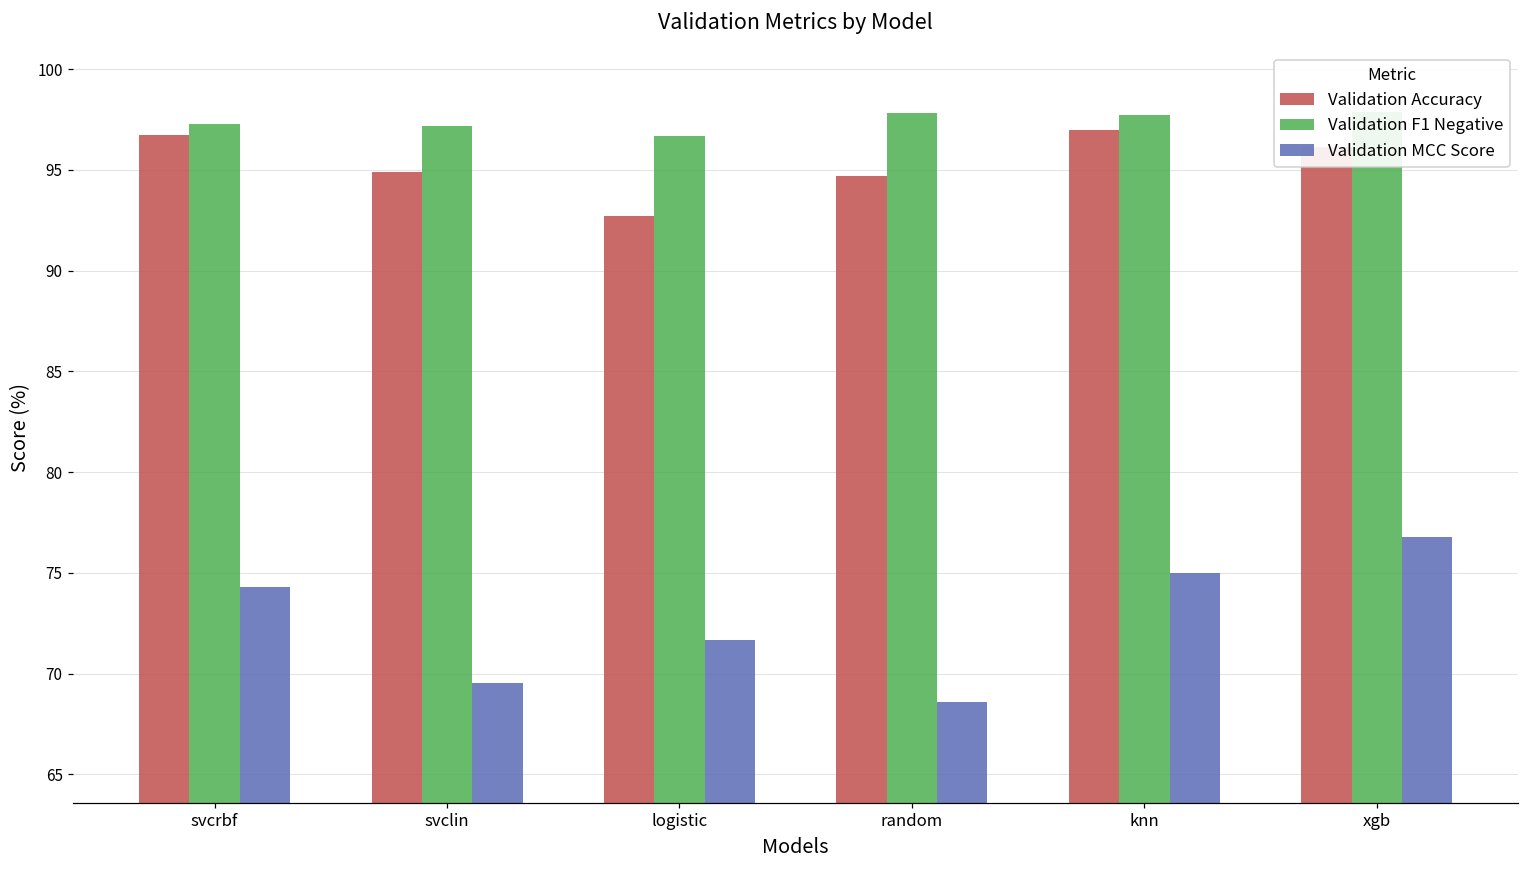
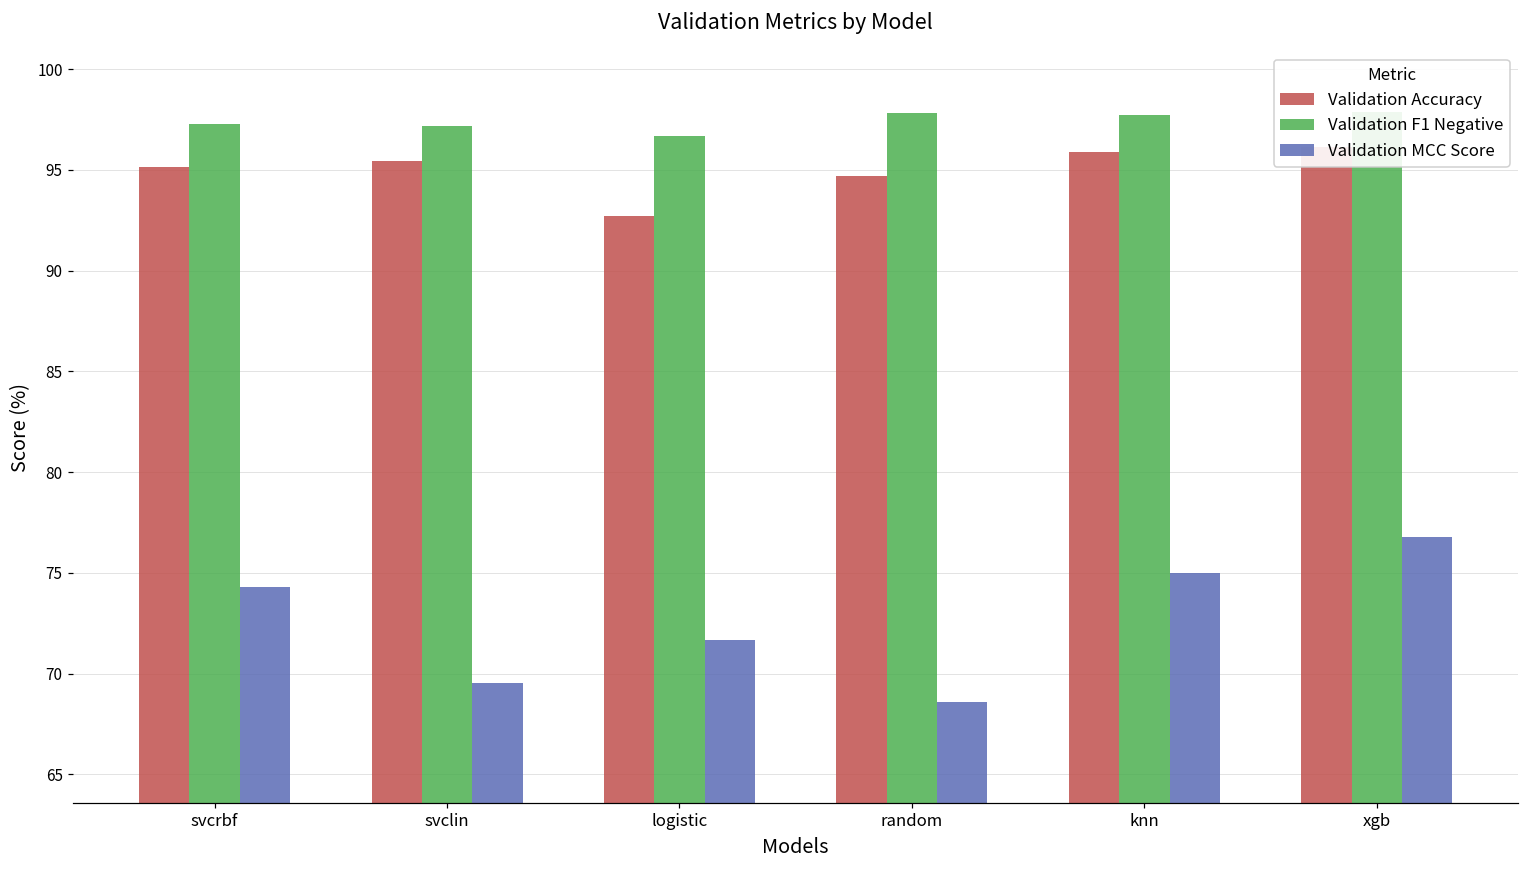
  {
    "Validation Accuracy": {
-     "svcrbf": 96.7,
-     "svclin": 94.9,
+     "svcrbf": 95.1,
+     "svclin": 95.5,
      "logistic": 92.7,
      "random": 94.7,
-     "knn": 97.0
+     "knn": 95.9
    },
    "Validation F1 Negative": {
      "svcrbf": 97.3,
      "svclin": 97.2,
      "logistic": 96.7,
      "random": 97.8,
      "knn": 97.7
    },
    "Validation MCC Score": {
      "svcrbf": 74.3,
      "svclin": 69.5,
      "logistic": 71.7,
      "random": 68.6,
      "knn": 75.0,
      "xgb": 76.8
    }
  }
